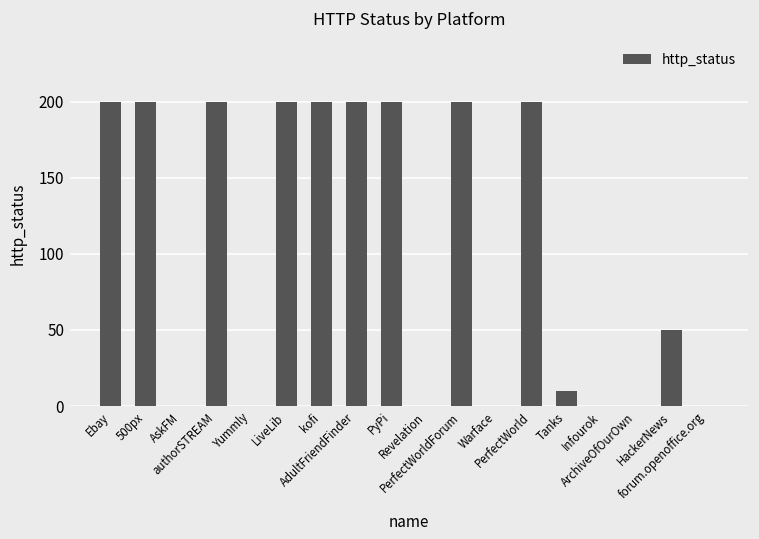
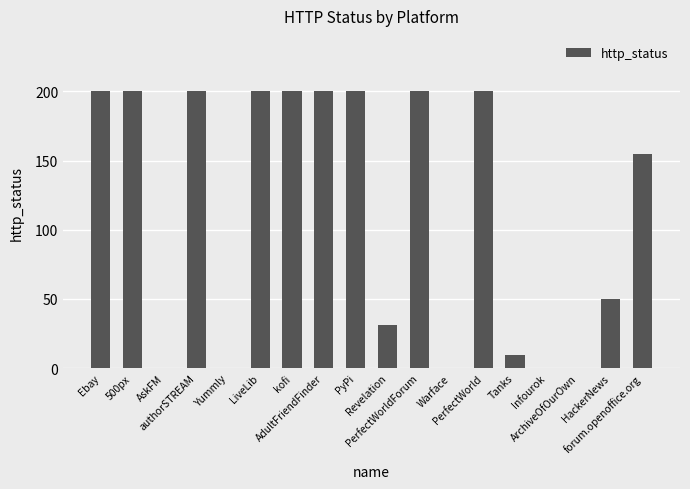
  {
    "Ebay": 200,
    "500px": 200,
    "AskFM": 0,
    "authorSTREAM": 200,
    "Yummly": 0,
    "LiveLib": 200,
    "kofi": 200,
    "AdultFriendFinder": 200,
    "PyPi": 200,
-   "Revelation": 0,
+   "Revelation": 31,
    "PerfectWorldForum": 200,
    "Warface": 0,
    "PerfectWorld": 200,
    "Tanks": 10,
    "Infourok": 0,
    "ArchiveOfOurOwn": 0,
    "HackerNews": 50,
-   "forum.openoffice.org": 0
+   "forum.openoffice.org": 155
  }
